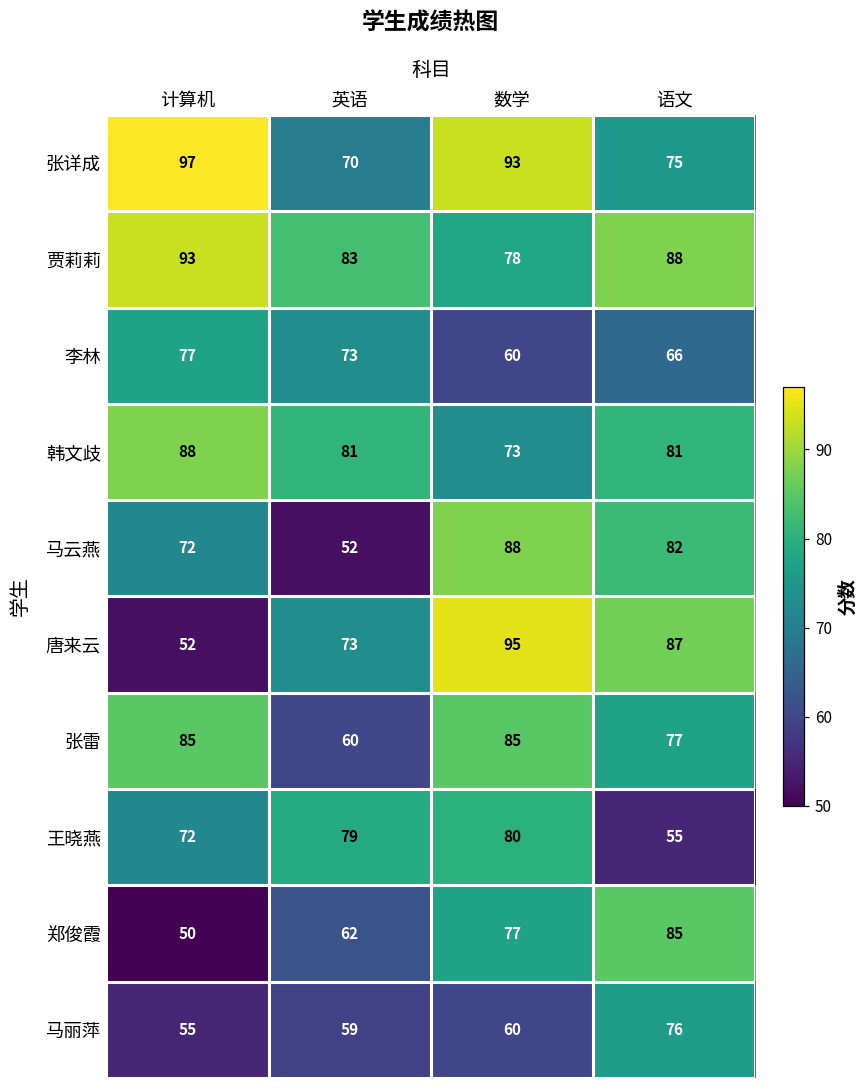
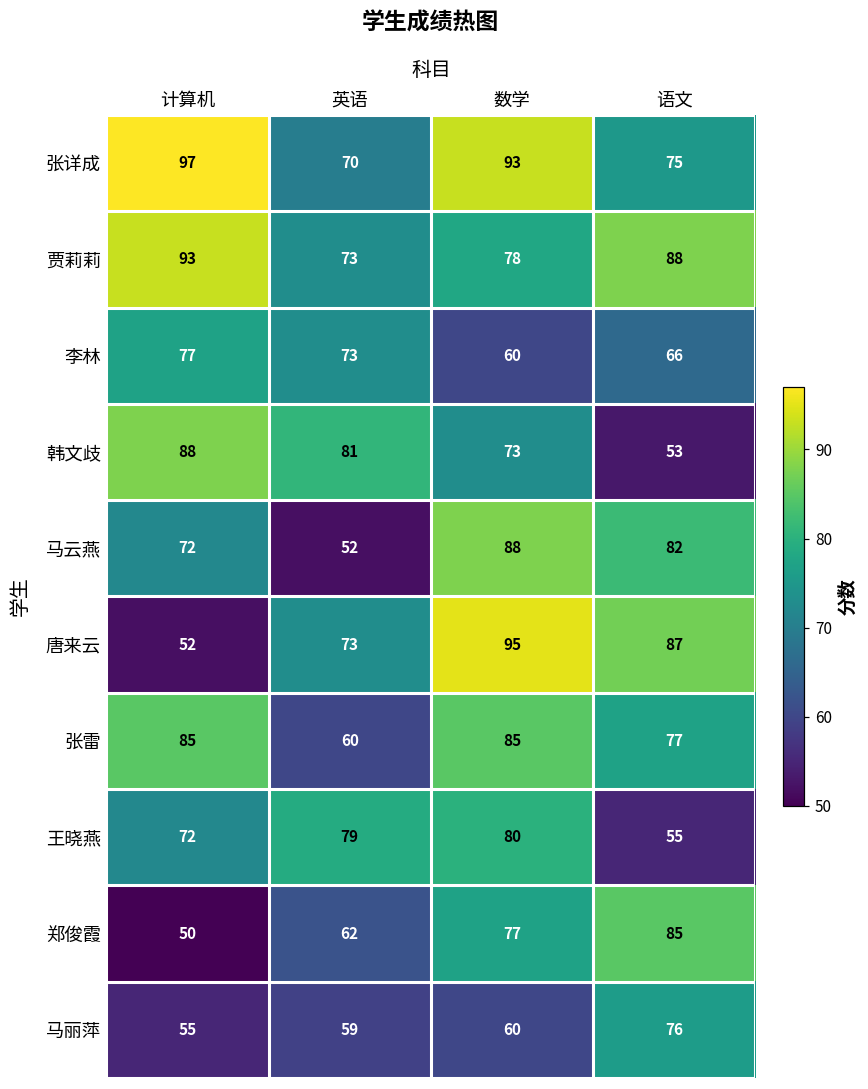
  {
    "张详成": {
      "计算机": 97,
      "英语": 70,
      "数学": 93,
      "语文": 75
    },
    "贾莉莉": {
      "计算机": 93,
-     "英语": 83,
+     "英语": 73,
      "数学": 78,
      "语文": 88
    },
    "李林": {
      "计算机": 77,
      "英语": 73,
      "数学": 60,
      "语文": 66
    },
    "韩文歧": {
      "计算机": 88,
      "英语": 81,
      "数学": 73,
-     "语文": 81
+     "语文": 53
    },
    "马云燕": {
      "计算机": 72,
      "英语": 52,
      "数学": 88,
      "语文": 82
    },
    "唐来云": {
      "计算机": 52,
      "英语": 73,
      "数学": 95,
      "语文": 87
    },
    "张雷": {
      "计算机": 85,
      "英语": 60,
      "数学": 85,
      "语文": 77
    },
    "王晓燕": {
      "计算机": 72,
      "英语": 79,
      "数学": 80,
      "语文": 55
    },
    "郑俊霞": {
      "计算机": 50,
      "英语": 62,
      "数学": 77,
      "语文": 85
    },
    "马丽萍": {
      "计算机": 55,
      "英语": 59,
      "数学": 60,
      "语文": 76
    }
  }
